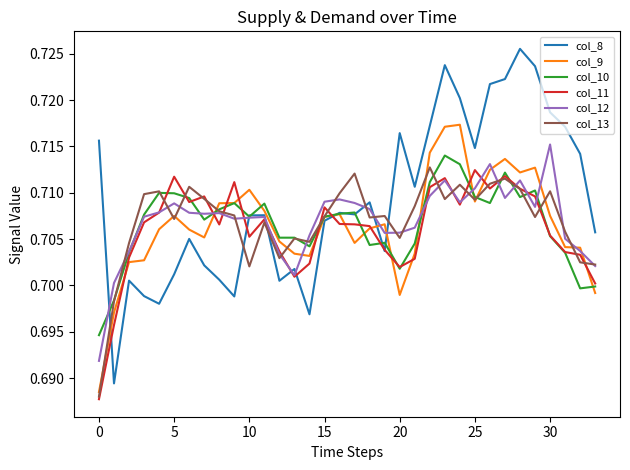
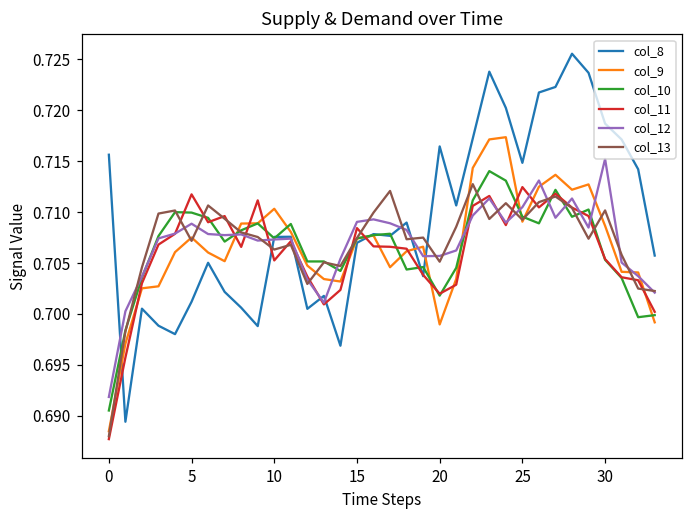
  {
    "col_8": {
      "0": 0.716,
      "5": 0.701,
      "15": 0.707,
      "20": 0.716,
      "25": 0.715
    },
    "col_9": {
      "0": 0.688,
      "5": 0.708,
      "10": 0.710,
      "20": 0.699,
-     "30": 0.708
+     "30": 0.709
    },
    "col_10": {
-     "0": 0.695,
+     "0": 0.691,
      "5": 0.710,
      "25": 0.710
    },
    "col_11": {
      "0": 0.688,
      "5": 0.712,
      "10": 0.705,
      "15": 0.708,
      "25": 0.712
    },
    "col_12": {
      "0": 0.692,
      "5": 0.709,
      "15": 0.709,
      "20": 0.706,
      "25": 0.710,
      "30": 0.715
    },
    "col_13": {
      "0": 0.688,
      "5": 0.707,
-     "10": 0.702,
+     "10": 0.706,
      "20": 0.705,
      "30": 0.710
    }
  }
